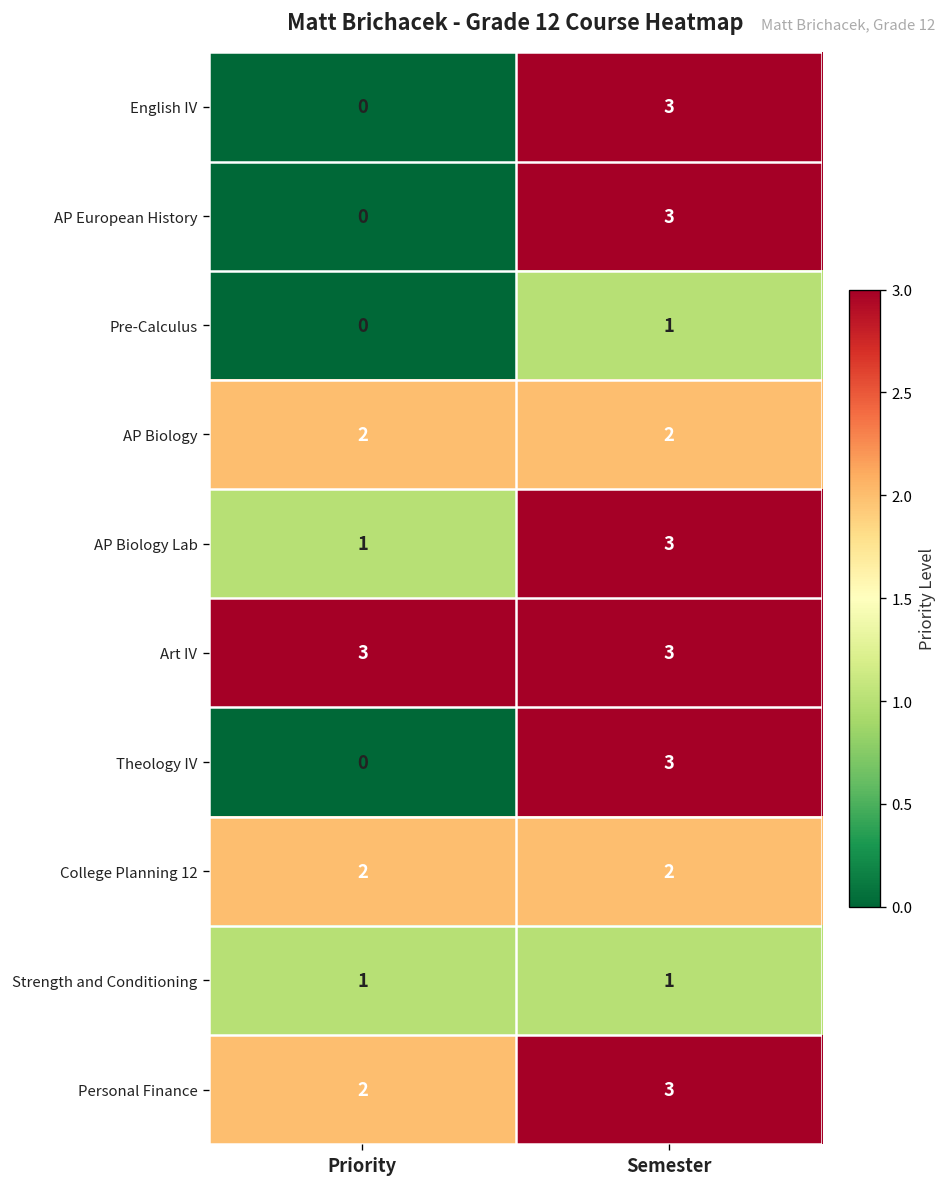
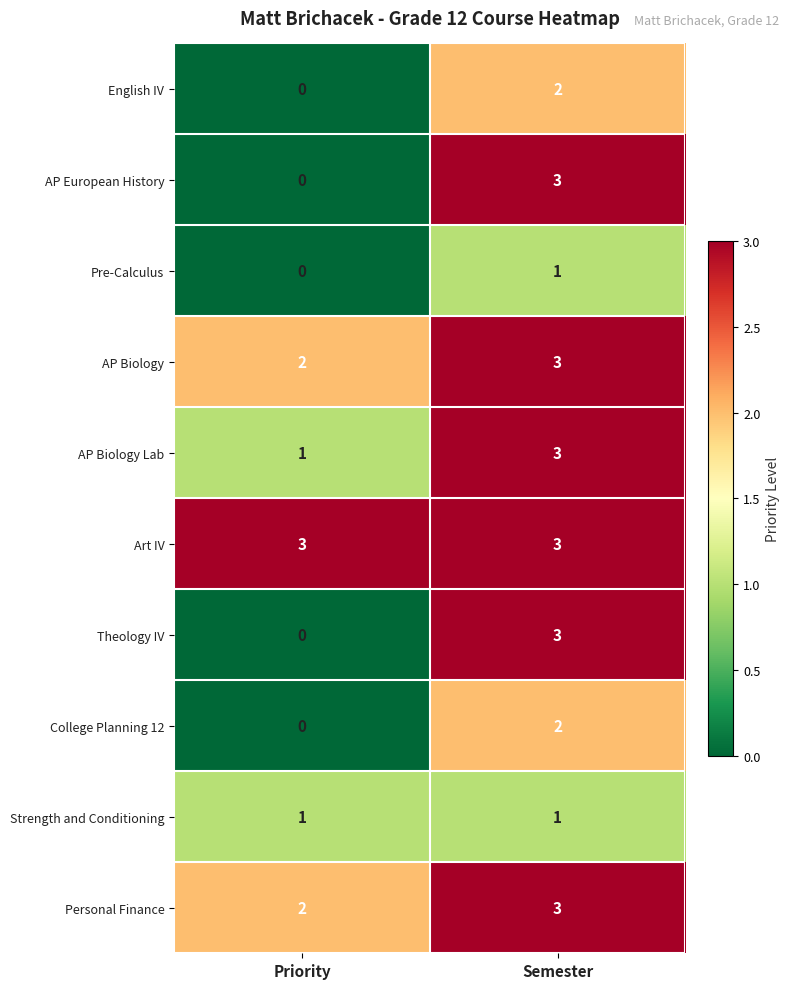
  {
    "English IV": {
      "Priority": 0,
-     "Semester": 3
+     "Semester": 2
    },
    "AP European History": {
      "Priority": 0,
      "Semester": 3
    },
    "Pre-Calculus": {
      "Priority": 0,
      "Semester": 1
    },
    "AP Biology": {
      "Priority": 2,
-     "Semester": 2
+     "Semester": 3
    },
    "AP Biology Lab": {
      "Priority": 1,
      "Semester": 3
    },
    "Art IV": {
      "Priority": 3,
      "Semester": 3
    },
    "Theology IV": {
      "Priority": 0,
      "Semester": 3
    },
    "College Planning 12": {
-     "Priority": 2,
+     "Priority": 0,
      "Semester": 2
    },
    "Strength and Conditioning": {
      "Priority": 1,
      "Semester": 1
    },
    "Personal Finance": {
      "Priority": 2,
      "Semester": 3
    }
  }
